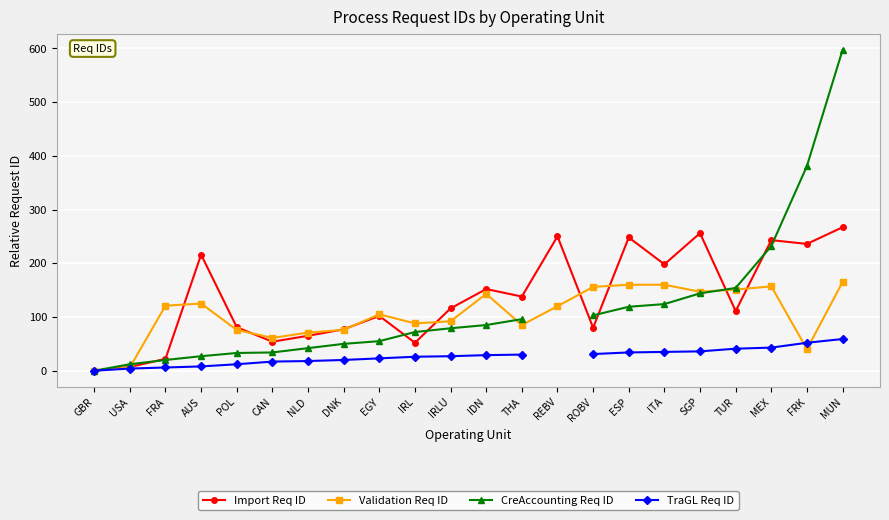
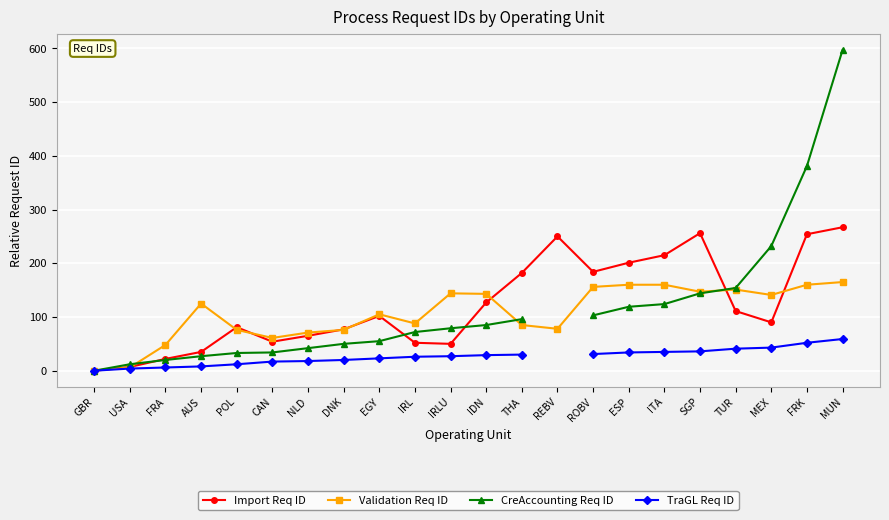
  {
    "Import Req ID": {
-     "AUS": 220,
+     "AUS": 40,
      "POL": 80,
      "CAN": 50,
      "NLD": 70,
      "IRL": 50,
-     "IRLU": 120,
-     "IDN": 150,
-     "THA": 140,
+     "IRLU": 50,
+     "IDN": 130,
+     "THA": 180,
      "REBV": 250,
-     "ROBV": 80,
-     "ESP": 250,
-     "ITA": 200,
+     "ROBV": 180,
+     "ESP": 200,
+     "ITA": 220,
      "SGP": 260,
      "TUR": 110,
-     "MEX": 240,
-     "FRK": 240,
+     "MEX": 90,
+     "FRK": 250,
      "MUN": 270
    },
    "Validation Req ID": {
-     "FRA": 120,
+     "FRA": 50,
      "AUS": 130,
      "POL": 80,
      "CAN": 60,
      "NLD": 70,
      "IRL": 90,
-     "IRLU": 90,
+     "IRLU": 140,
      "IDN": 140,
      "THA": 90,
-     "REBV": 120,
+     "REBV": 80,
      "ROBV": 160,
      "ESP": 160,
      "ITA": 160,
-     "MEX": 160,
-     "FRK": 40,
+     "MEX": 140,
+     "FRK": 160,
      "MUN": 170
    },
    "CreAccounting Req ID": {
      "USA": 10,
      "AUS": 30,
      "POL": 30,
      "CAN": 30,
      "NLD": 40,
      "DNK": 50,
      "EGY": 60,
      "IRL": 70,
      "IRLU": 80,
      "IDN": 90,
      "THA": 100,
      "ROBV": 100,
      "ESP": 120,
      "ITA": 120,
      "MEX": 230,
      "FRK": 380,
      "MUN": 600
    },
    "TraGL Req ID": {
      "FRA": 10,
      "AUS": 10,
      "POL": 10,
      "CAN": 20,
      "NLD": 20,
      "DNK": 20,
      "EGY": 20,
      "IRL": 30,
      "IRLU": 30,
      "IDN": 30,
      "THA": 30,
      "ROBV": 30,
      "ESP": 30,
      "ITA": 40,
      "SGP": 40,
      "TUR": 40,
      "MEX": 40,
      "FRK": 50,
      "MUN": 60
    }
  }
